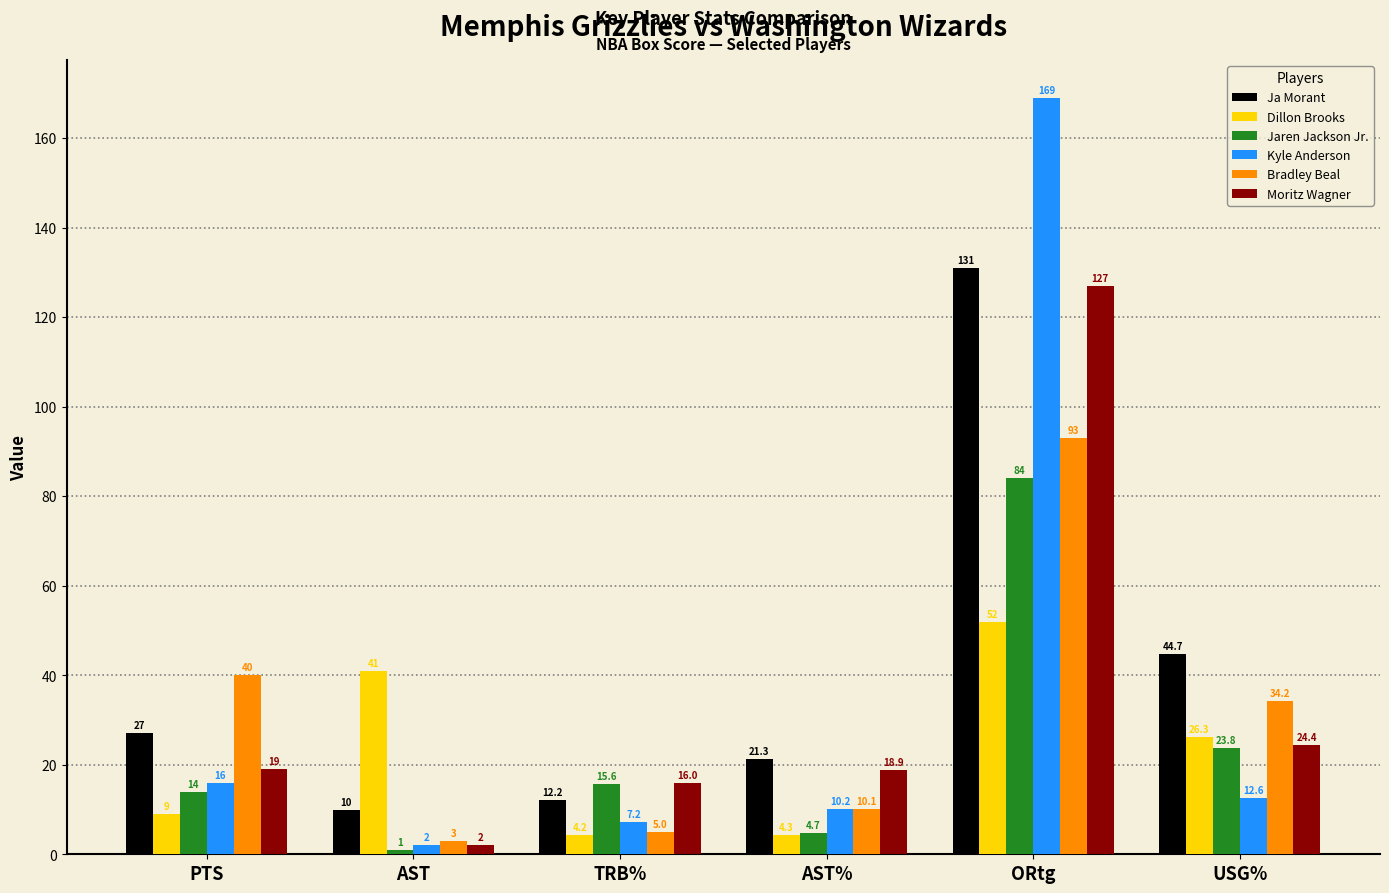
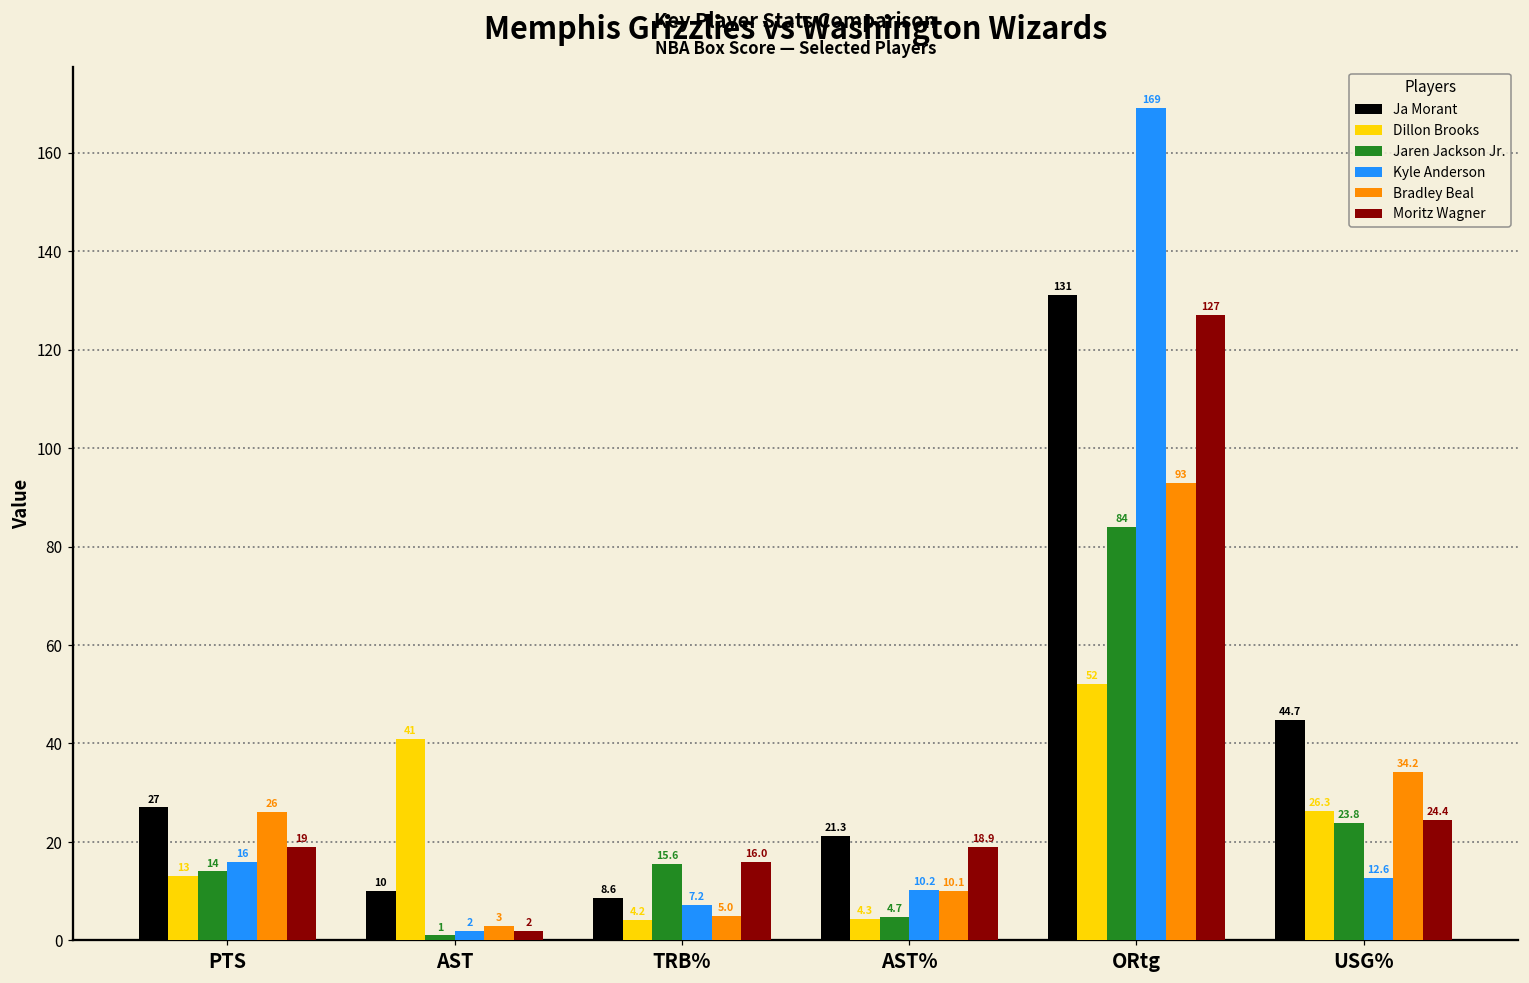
  {
    "Ja Morant": {
      "PTS": 27,
      "AST": 10,
-     "TRB%": 12.2,
+     "TRB%": 8.6,
      "AST%": 21.3,
      "ORtg": 131,
      "USG%": 44.7
    },
    "Dillon Brooks": {
-     "PTS": 9,
+     "PTS": 13,
      "AST": 41,
      "TRB%": 4.2,
      "AST%": 4.3,
      "ORtg": 52,
      "USG%": 26.3
    },
    "Jaren Jackson Jr.": {
      "PTS": 14,
      "AST": 1,
      "TRB%": 15.6,
      "AST%": 4.7,
      "ORtg": 84,
      "USG%": 23.8
    },
    "Kyle Anderson": {
      "PTS": 16,
      "AST": 2,
      "TRB%": 7.2,
      "AST%": 10.2,
      "ORtg": 169,
      "USG%": 12.6
    },
    "Bradley Beal": {
-     "PTS": 40,
+     "PTS": 26,
      "AST": 3,
      "TRB%": 5.0,
      "AST%": 10.1,
      "ORtg": 93,
      "USG%": 34.2
    },
    "Moritz Wagner": {
      "PTS": 19,
      "AST": 2,
      "TRB%": 16.0,
      "AST%": 18.9,
      "ORtg": 127,
      "USG%": 24.4
    }
  }
